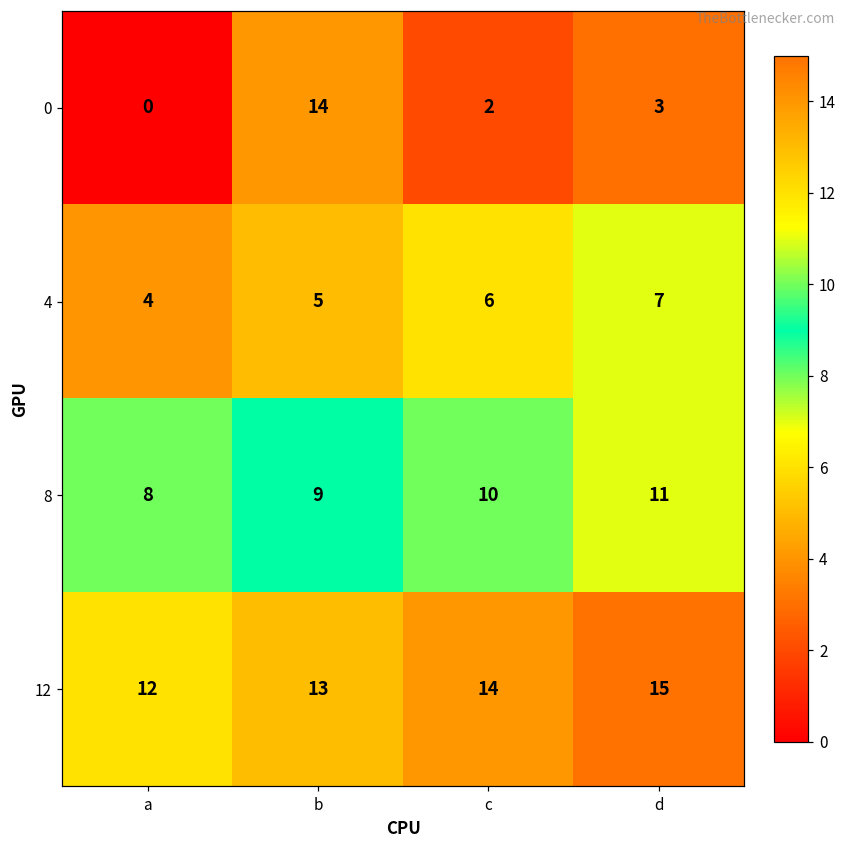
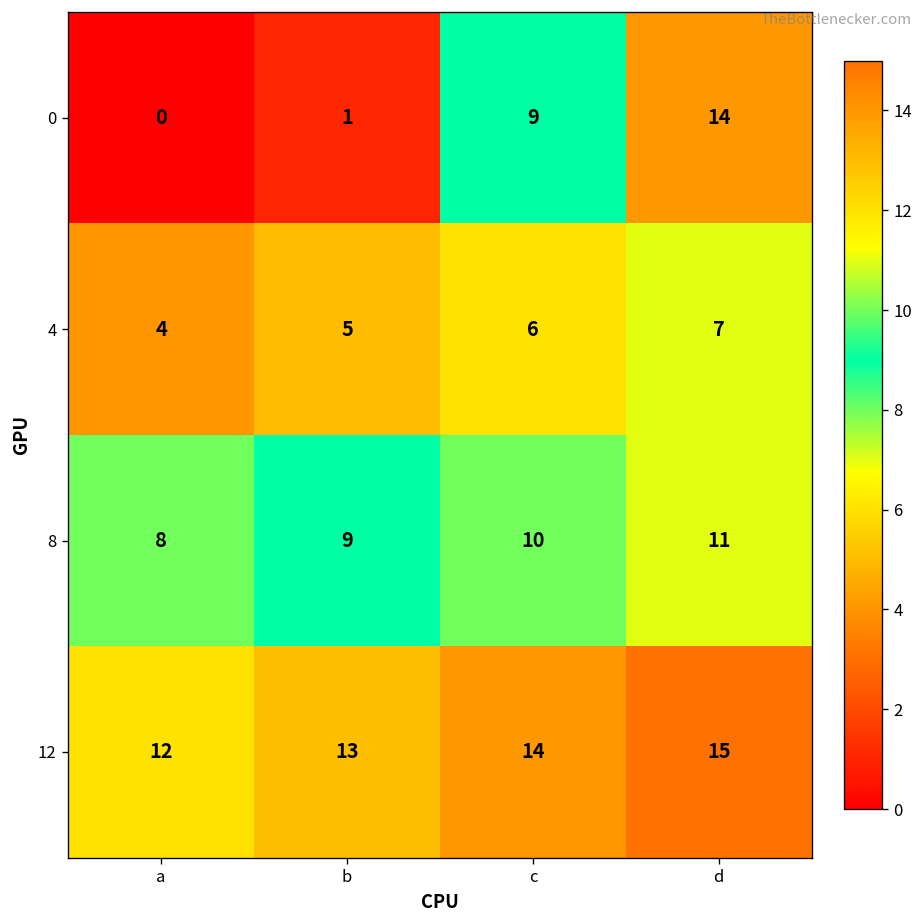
  {
    "0": {
      "a": 0,
-     "b": 14,
-     "c": 2,
-     "d": 3
+     "b": 1,
+     "c": 9,
+     "d": 14
    },
    "4": {
      "a": 4,
      "b": 5,
      "c": 6,
      "d": 7
    },
    "8": {
      "a": 8,
      "b": 9,
      "c": 10,
      "d": 11
    },
    "12": {
      "a": 12,
      "b": 13,
      "c": 14,
      "d": 15
    }
  }
